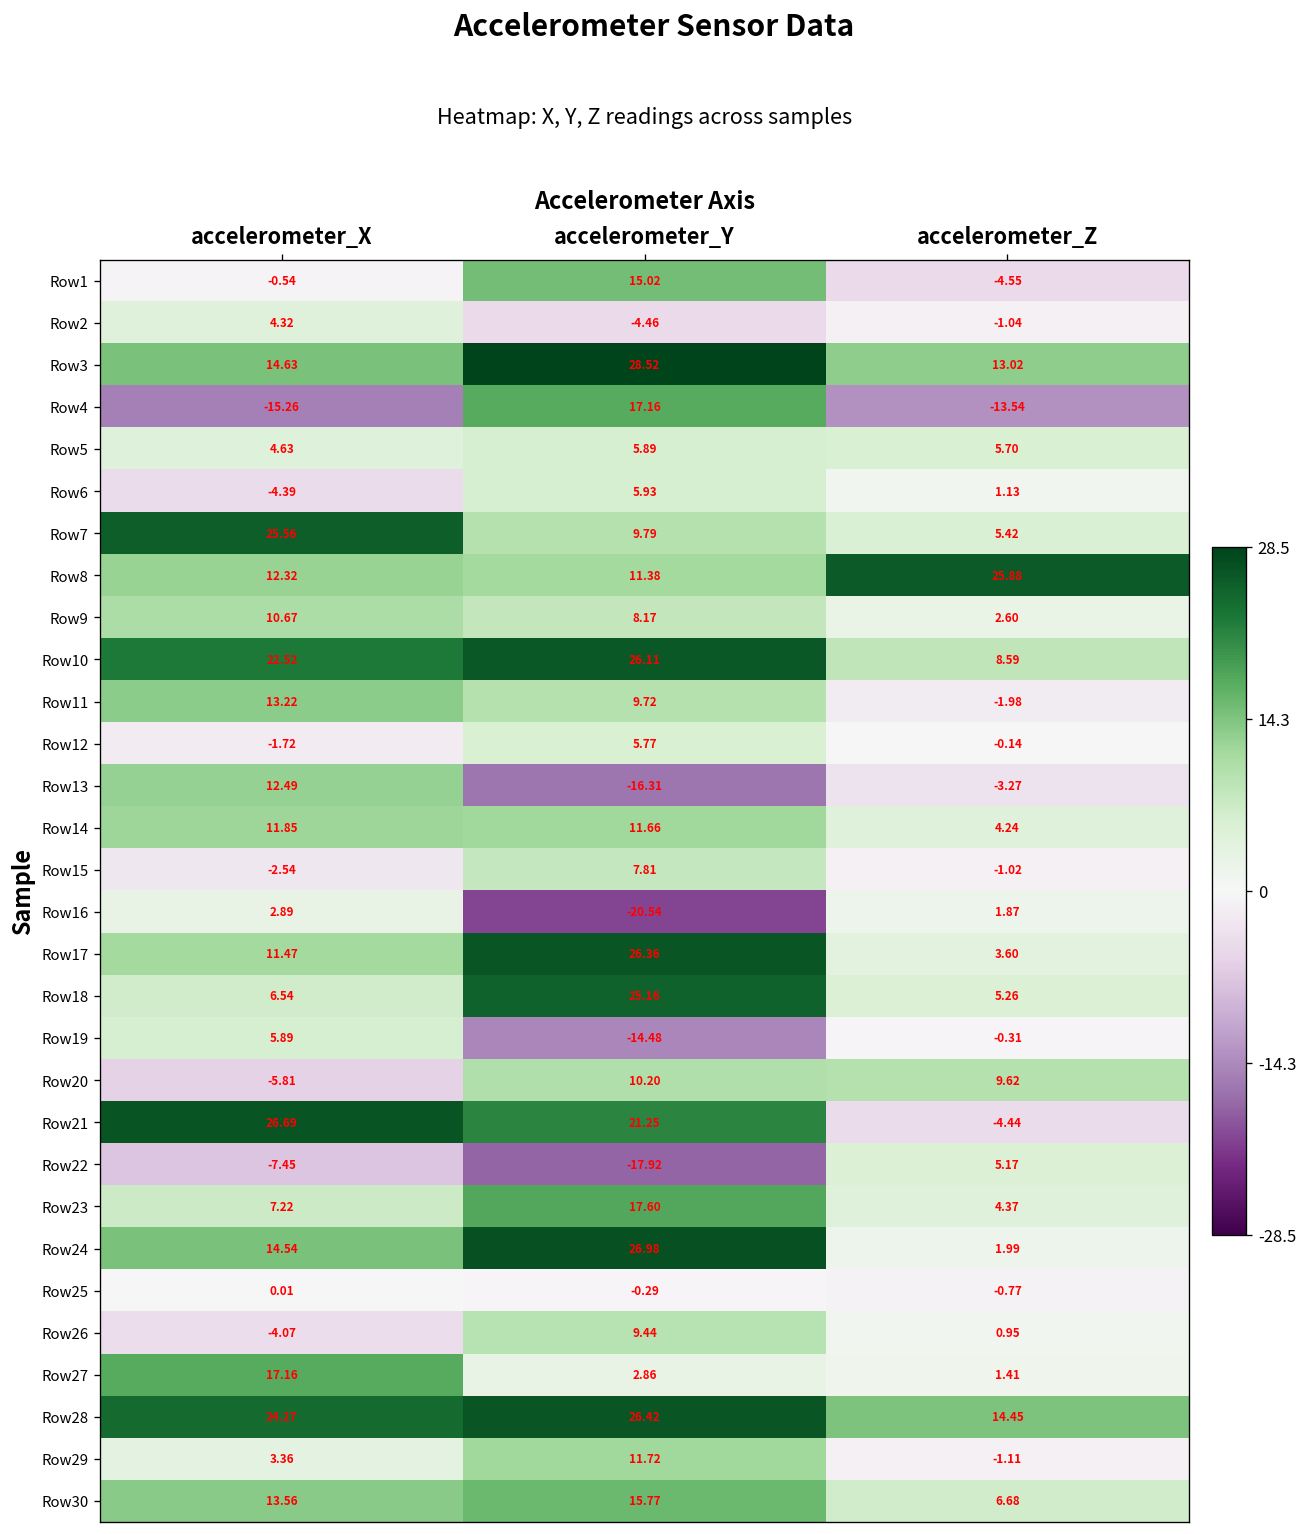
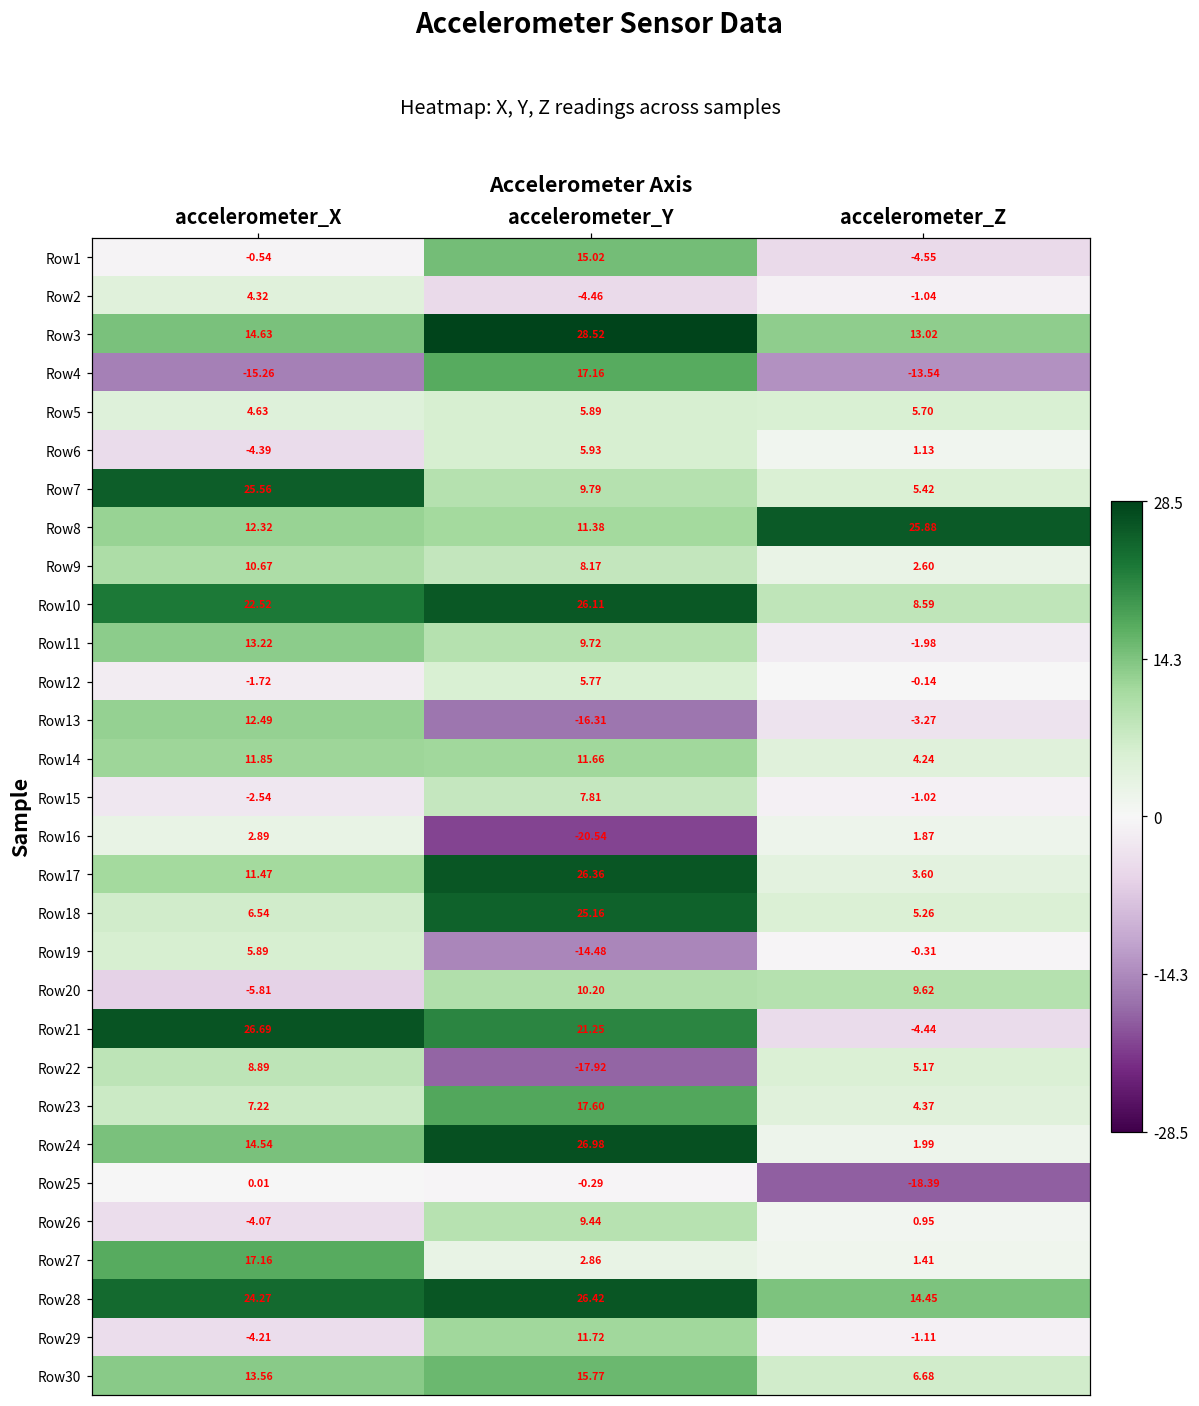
  {
    "Row1": {
      "accelerometer_X": -0.54,
      "accelerometer_Y": 15.02,
      "accelerometer_Z": -4.55
    },
    "Row2": {
      "accelerometer_X": 4.32,
      "accelerometer_Y": -4.46,
      "accelerometer_Z": -1.04
    },
    "Row3": {
      "accelerometer_X": 14.63,
      "accelerometer_Y": 28.52,
      "accelerometer_Z": 13.02
    },
    "Row4": {
      "accelerometer_X": -15.26,
      "accelerometer_Y": 17.16,
      "accelerometer_Z": -13.54
    },
    "Row5": {
      "accelerometer_X": 4.63,
      "accelerometer_Y": 5.89,
      "accelerometer_Z": 5.70
    },
    "Row6": {
      "accelerometer_X": -4.39,
      "accelerometer_Y": 5.93,
      "accelerometer_Z": 1.13
    },
    "Row7": {
      "accelerometer_X": 25.56,
      "accelerometer_Y": 9.79,
      "accelerometer_Z": 5.42
    },
    "Row8": {
      "accelerometer_X": 12.32,
      "accelerometer_Y": 11.38,
      "accelerometer_Z": 25.88
    },
    "Row9": {
      "accelerometer_X": 10.67,
      "accelerometer_Y": 8.17,
      "accelerometer_Z": 2.60
    },
    "Row10": {
      "accelerometer_X": 22.52,
      "accelerometer_Y": 26.11,
      "accelerometer_Z": 8.59
    },
    "Row11": {
      "accelerometer_X": 13.22,
      "accelerometer_Y": 9.72,
      "accelerometer_Z": -1.98
    },
    "Row12": {
      "accelerometer_X": -1.72,
      "accelerometer_Y": 5.77,
      "accelerometer_Z": -0.14
    },
    "Row13": {
      "accelerometer_X": 12.49,
      "accelerometer_Y": -16.31,
      "accelerometer_Z": -3.27
    },
    "Row14": {
      "accelerometer_X": 11.85,
      "accelerometer_Y": 11.66,
      "accelerometer_Z": 4.24
    },
    "Row15": {
      "accelerometer_X": -2.54,
      "accelerometer_Y": 7.81,
      "accelerometer_Z": -1.02
    },
    "Row16": {
      "accelerometer_X": 2.89,
      "accelerometer_Y": -20.54,
      "accelerometer_Z": 1.87
    },
    "Row17": {
      "accelerometer_X": 11.47,
      "accelerometer_Y": 26.36,
      "accelerometer_Z": 3.60
    },
    "Row18": {
      "accelerometer_X": 6.54,
      "accelerometer_Y": 25.16,
      "accelerometer_Z": 5.26
    },
    "Row19": {
      "accelerometer_X": 5.89,
      "accelerometer_Y": -14.48,
      "accelerometer_Z": -0.31
    },
    "Row20": {
      "accelerometer_X": -5.81,
      "accelerometer_Y": 10.20,
      "accelerometer_Z": 9.62
    },
    "Row21": {
      "accelerometer_X": 26.69,
      "accelerometer_Y": 21.25,
      "accelerometer_Z": -4.44
    },
    "Row22": {
-     "accelerometer_X": -7.45,
+     "accelerometer_X": 8.89,
      "accelerometer_Y": -17.92,
      "accelerometer_Z": 5.17
    },
    "Row23": {
      "accelerometer_X": 7.22,
      "accelerometer_Y": 17.60,
      "accelerometer_Z": 4.37
    },
    "Row24": {
      "accelerometer_X": 14.54,
      "accelerometer_Y": 26.98,
      "accelerometer_Z": 1.99
    },
    "Row25": {
      "accelerometer_X": 0.01,
      "accelerometer_Y": -0.29,
-     "accelerometer_Z": -0.77
+     "accelerometer_Z": -18.39
    },
    "Row26": {
      "accelerometer_X": -4.07,
      "accelerometer_Y": 9.44,
      "accelerometer_Z": 0.95
    },
    "Row27": {
      "accelerometer_X": 17.16,
      "accelerometer_Y": 2.86,
      "accelerometer_Z": 1.41
    },
    "Row28": {
      "accelerometer_X": 24.27,
      "accelerometer_Y": 26.42,
      "accelerometer_Z": 14.45
    },
    "Row29": {
-     "accelerometer_X": 3.36,
+     "accelerometer_X": -4.21,
      "accelerometer_Y": 11.72,
      "accelerometer_Z": -1.11
    },
    "Row30": {
      "accelerometer_X": 13.56,
      "accelerometer_Y": 15.77,
      "accelerometer_Z": 6.68
    }
  }
